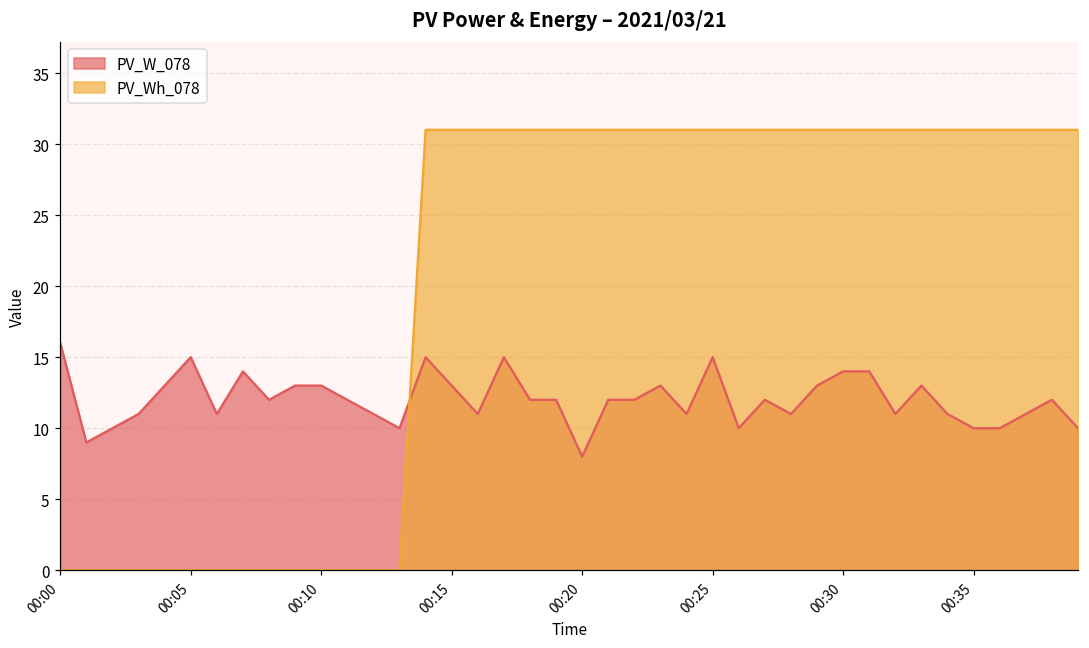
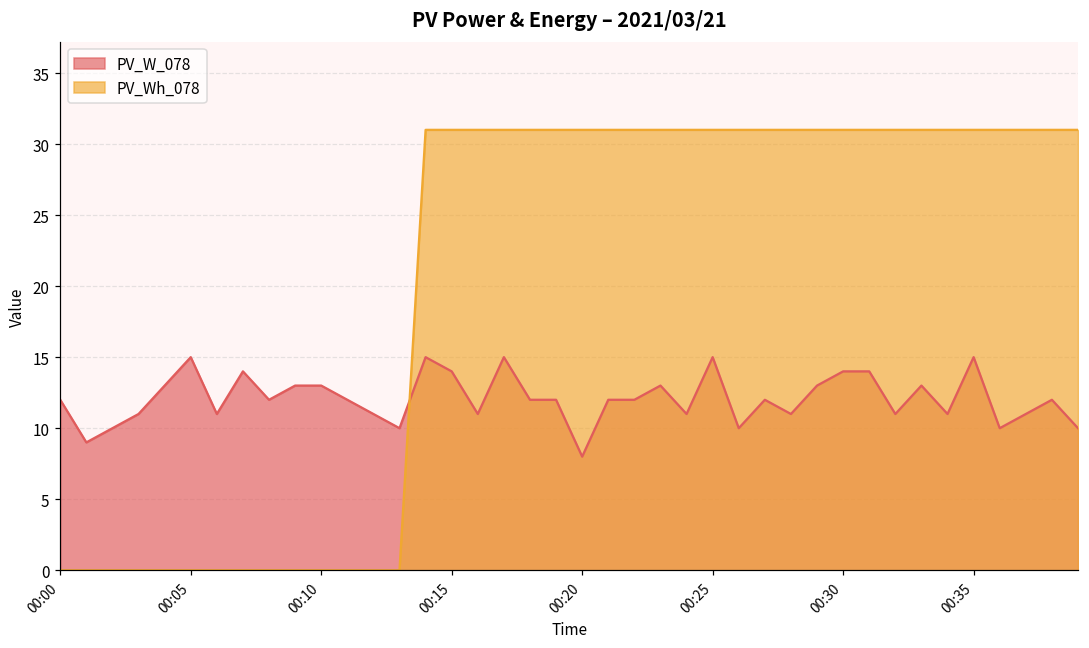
  {
    "PV_W_078": {
-     "00:00": 16,
+     "00:00": 12,
      "00:05": 15,
      "00:10": 13,
-     "00:15": 13,
+     "00:15": 14,
      "00:20": 8,
      "00:25": 15,
      "00:30": 14,
-     "00:35": 10
+     "00:35": 15
    },
    "PV_Wh_078": {
      "00:00": 0,
      "00:05": 0,
      "00:10": 0,
      "00:15": 31,
      "00:20": 31,
      "00:25": 31,
      "00:30": 31,
      "00:35": 31
    }
  }
